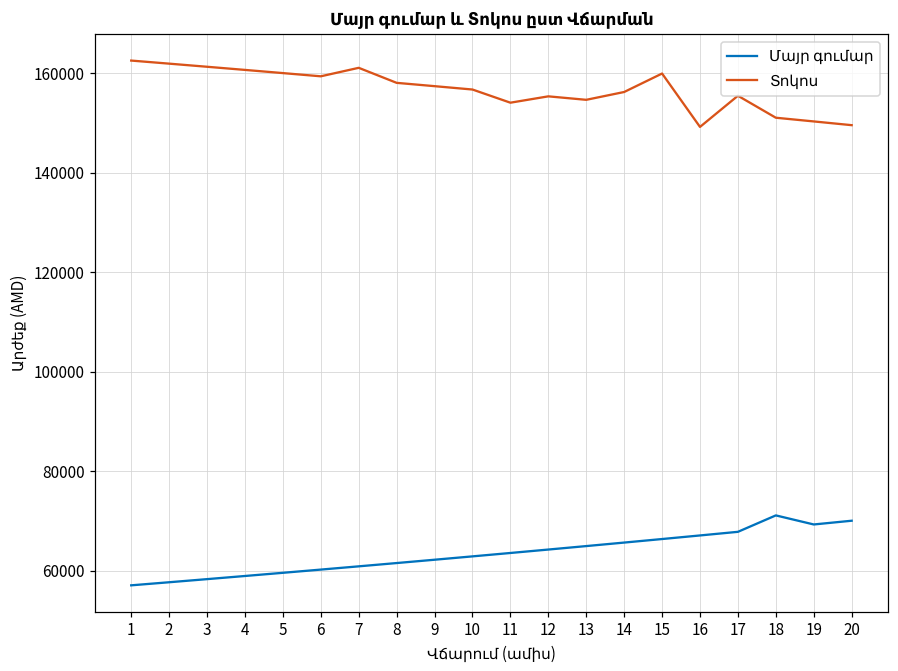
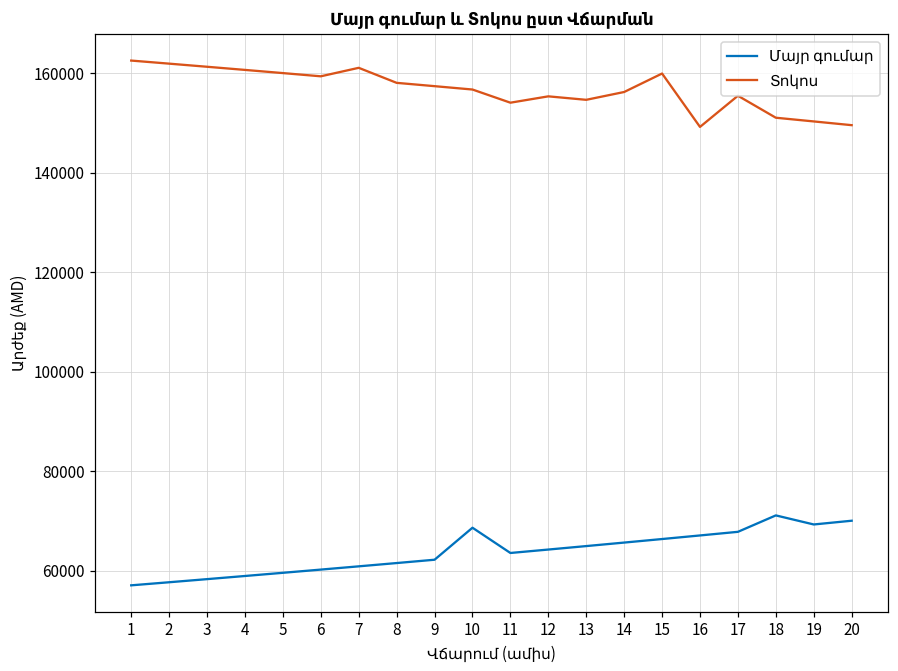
  {
    "Մայր գումար": {
      "1": 57000,
      "2": 58000,
      "3": 58000,
      "4": 59000,
      "5": 60000,
      "6": 60000,
      "7": 61000,
      "8": 62000,
      "9": 62000,
-     "10": 63000,
+     "10": 69000,
      "11": 64000,
      "12": 64000,
      "13": 65000,
      "14": 66000,
      "15": 66000,
      "16": 67000,
      "17": 68000,
      "18": 71000,
      "19": 69000,
      "20": 70000
    },
    "Տոկոս": {
      "1": 163000,
      "2": 162000,
      "3": 161000,
      "4": 161000,
      "5": 160000,
      "6": 159000,
      "7": 161000,
      "8": 158000,
      "9": 157000,
      "10": 157000,
      "11": 154000,
      "12": 155000,
      "13": 155000,
      "14": 156000,
      "15": 160000,
      "16": 149000,
      "17": 155000,
      "18": 151000,
      "19": 150000,
      "20": 150000
    }
  }
